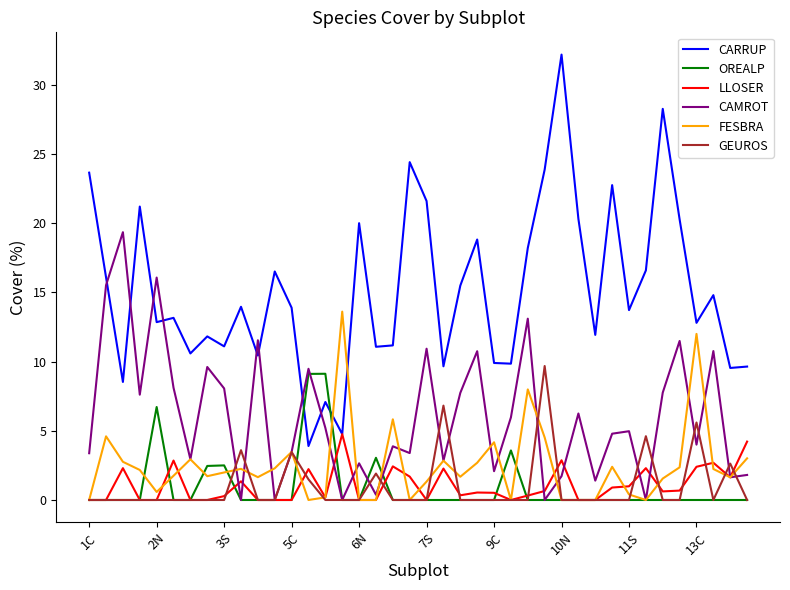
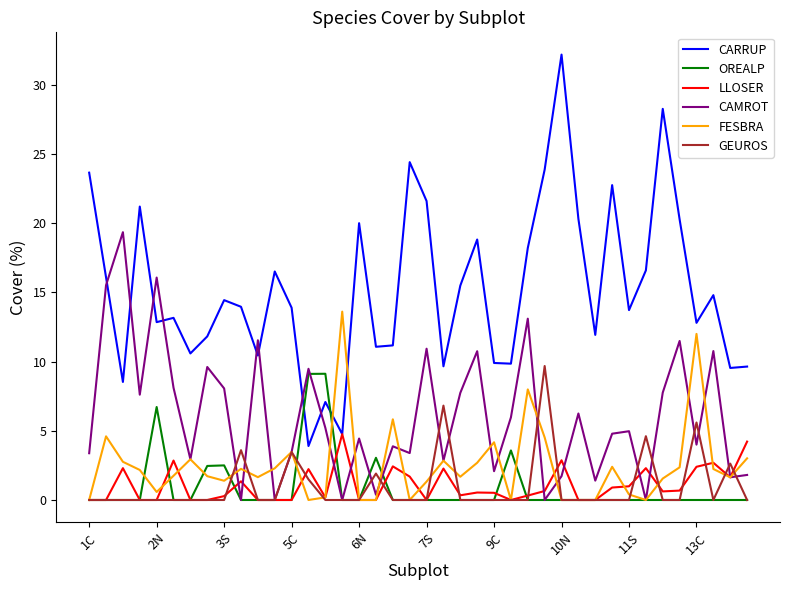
  {
    "CARRUP": {
      "1C": 23.7,
      "2N": 12.9,
-     "3S": 11.1,
+     "3S": 14.4,
      "5C": 13.9,
      "6N": 20.0,
      "7S": 21.6,
      "9C": 9.9,
      "10N": 32.2,
      "11S": 13.7,
      "13C": 12.8
    },
    "OREALP": {
      "2N": 6.7,
      "3S": 2.5,
      "13C": 0.0
    },
    "LLOSER": {
      "3S": 0.3,
      "9C": 0.5,
      "10N": 2.9,
      "11S": 1.0,
      "13C": 2.4
    },
    "CAMROT": {
      "1C": 3.4,
      "2N": 16.1,
      "3S": 8.1,
-     "6N": 2.7,
+     "6N": 4.4,
      "7S": 10.9,
      "9C": 2.1,
      "10N": 1.7,
      "11S": 5.0,
      "13C": 4.0
    },
    "FESBRA": {
      "2N": 0.6,
-     "3S": 2.0,
+     "3S": 1.4,
      "7S": 1.3,
      "9C": 4.2,
      "11S": 0.4,
      "13C": 12.0
    },
    "GEUROS": {
      "3S": 0.0,
      "13C": 5.6
    }
  }
